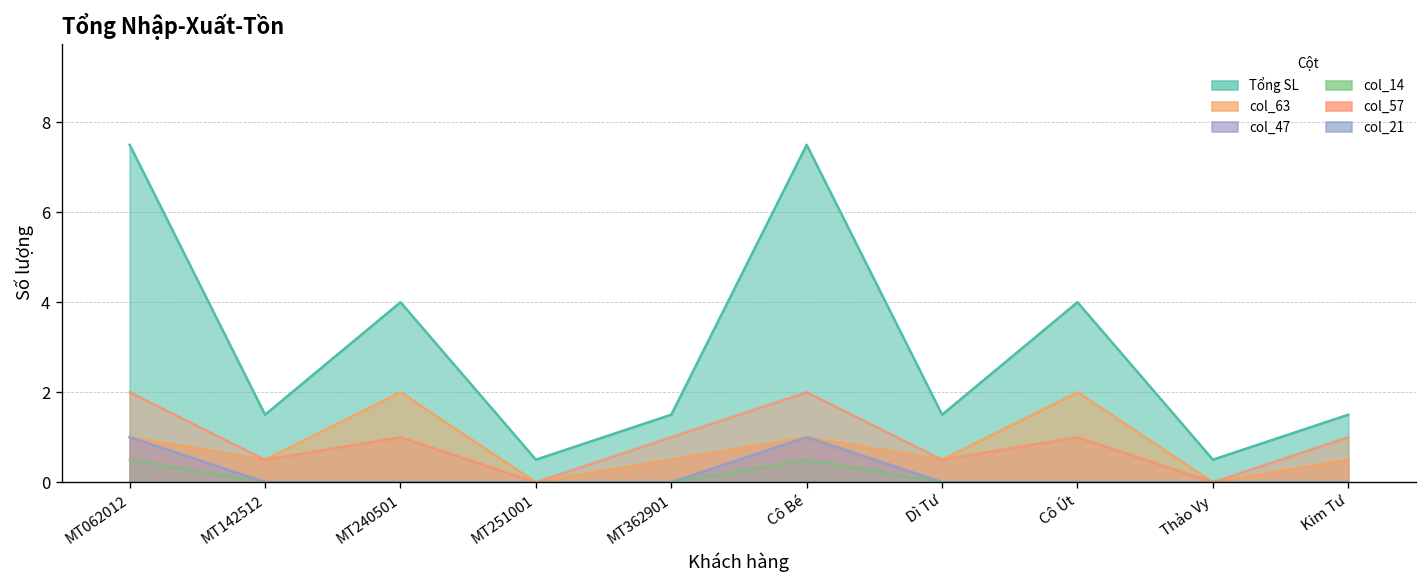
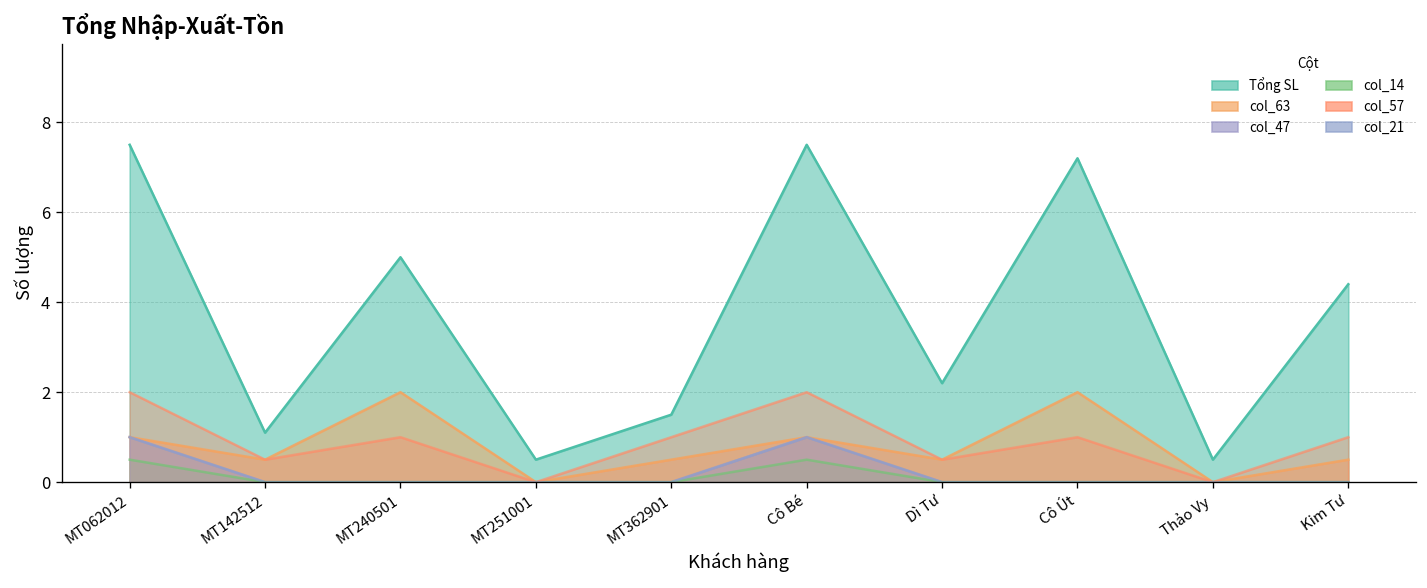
  {
    "Tổng SL": {
      "MT062012": 7.5,
-     "MT142512": 1.5,
-     "MT240501": 4,
+     "MT142512": 1.1,
+     "MT240501": 5,
      "MT251001": 0.5,
      "MT362901": 1.5,
      "Cô Bé": 7.5,
-     "Dì Tư": 1.5,
-     "Cô Út": 4.0,
+     "Dì Tư": 2.2,
+     "Cô Út": 7.2,
      "Thảo Vy": 0.5,
-     "Kim Tư": 1.5
+     "Kim Tư": 4.4
    },
    "col_14": {
      "MT062012": 0.5,
      "Cô Bé": 0.5
    }
  }
